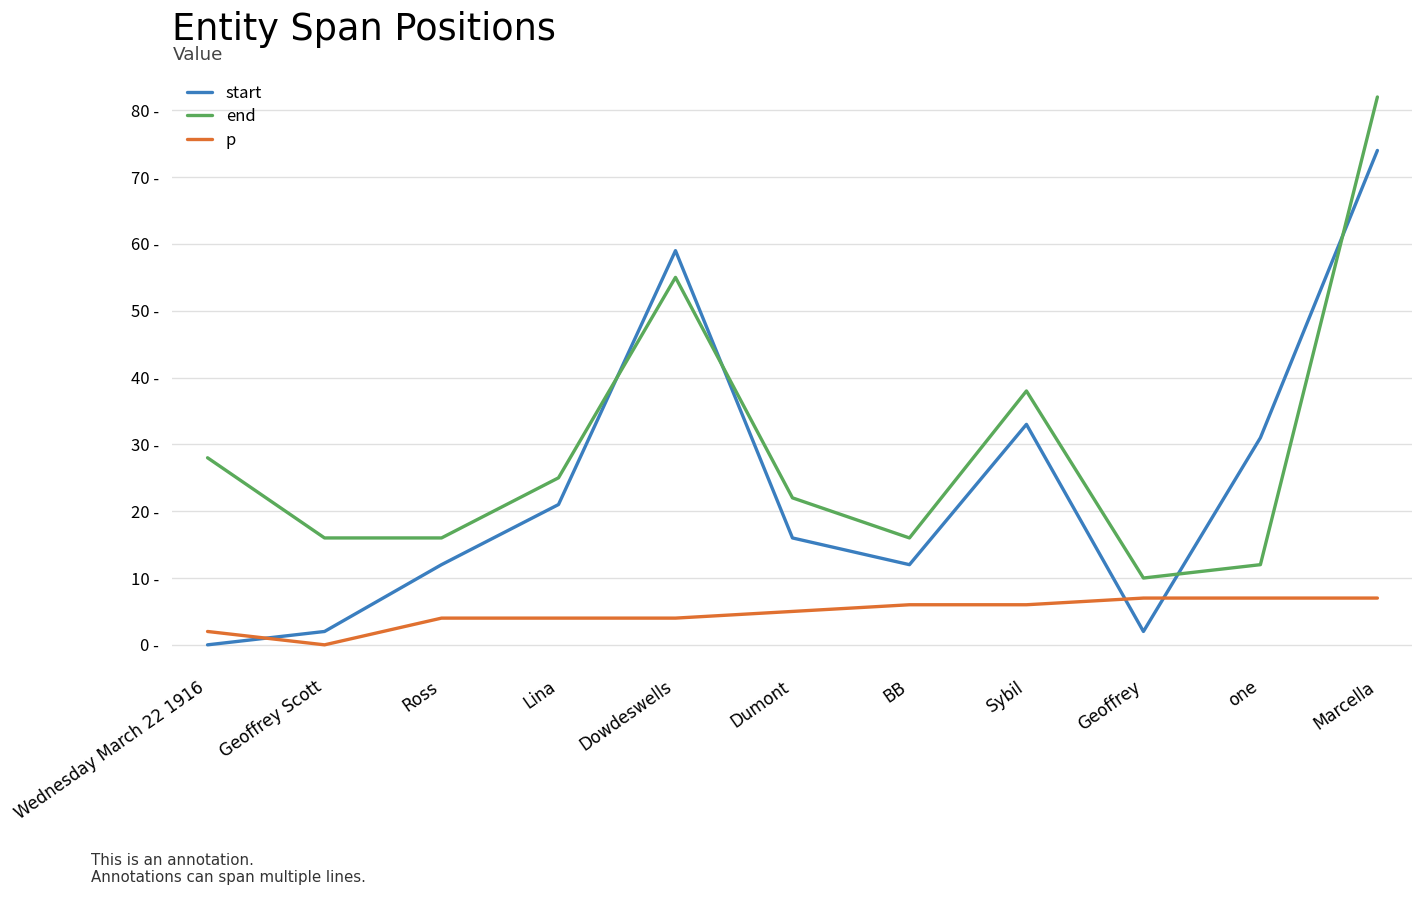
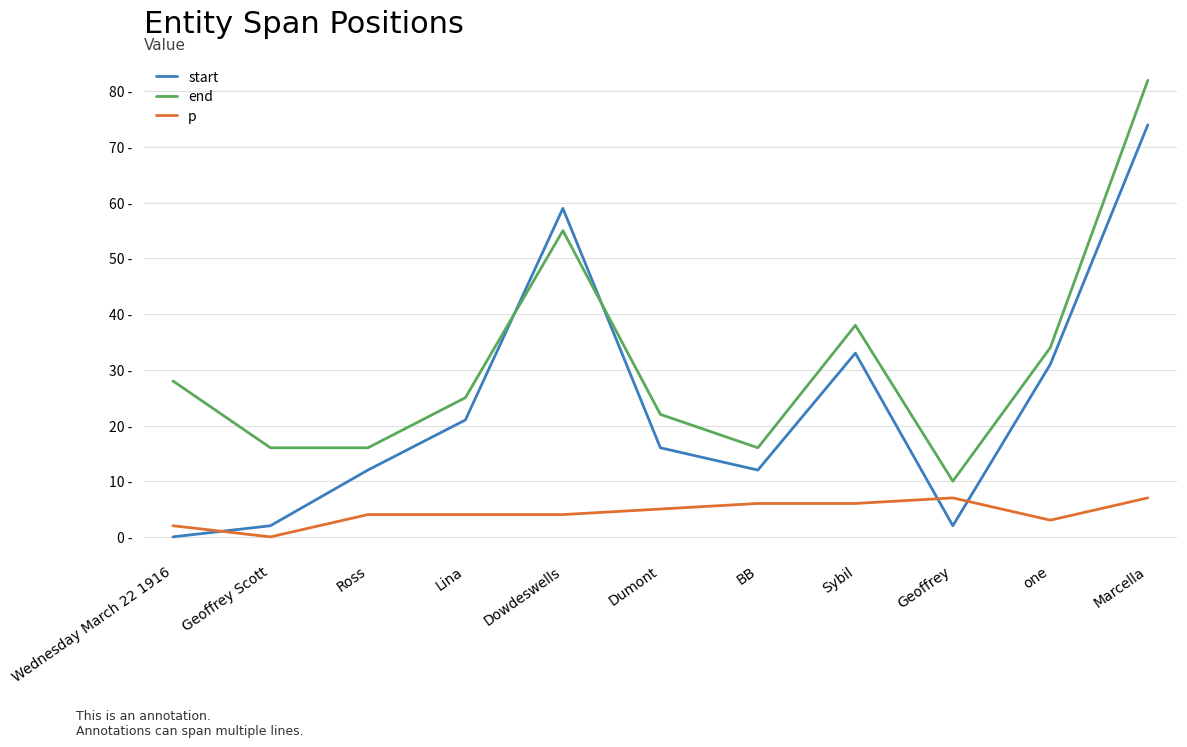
  {
    "start": {
      "Wednesday March 22 1916": "0 -",
      "Geoffrey Scott": "2 -",
      "Ross": "12 -",
      "Lina": "21 -",
      "Dowdeswells": "59 -",
      "Dumont": "16 -",
      "BB": "12 -",
      "Sybil": "33 -",
      "Geoffrey": "2 -",
      "one": "31 -",
      "Marcella": "74 -"
    },
    "end": {
      "Wednesday March 22 1916": "28 -",
      "Geoffrey Scott": "16 -",
      "Ross": "16 -",
      "Lina": "25 -",
      "Dowdeswells": "55 -",
      "Dumont": "22 -",
      "BB": "16 -",
      "Sybil": "38 -",
      "Geoffrey": "10 -",
-     "one": "12 -",
+     "one": "34 -",
      "Marcella": "82 -"
    },
    "p": {
      "Wednesday March 22 1916": "2 -",
      "Geoffrey Scott": "0 -",
      "Ross": "4 -",
      "Lina": "4 -",
      "Dowdeswells": "4 -",
      "Dumont": "5 -",
      "BB": "6 -",
      "Sybil": "6 -",
      "Geoffrey": "7 -",
-     "one": "7 -",
+     "one": "3 -",
      "Marcella": "7 -"
    }
  }
